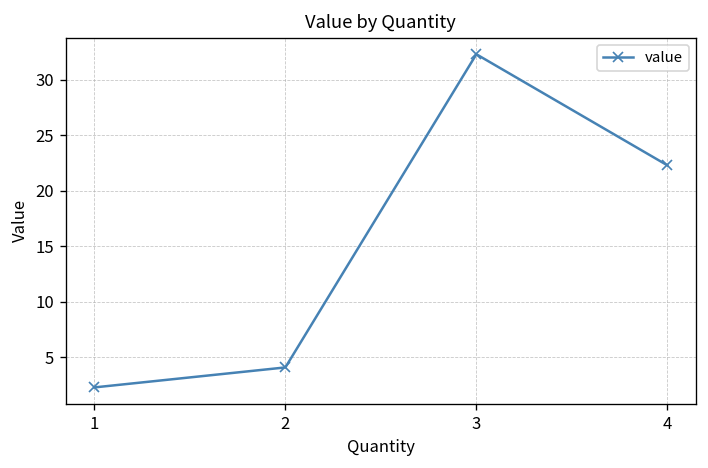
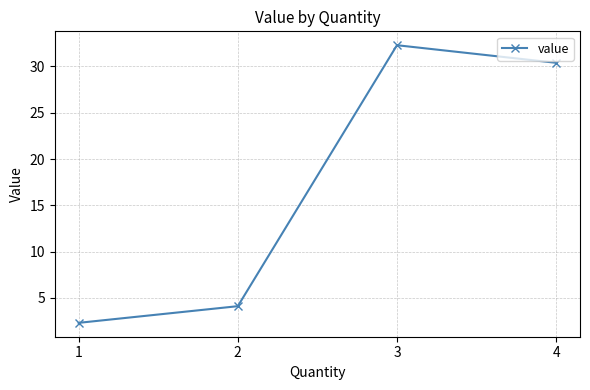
  {
    "1": 2,
    "2": 4,
    "3": 32,
-   "4": 22
+   "4": 30
  }
